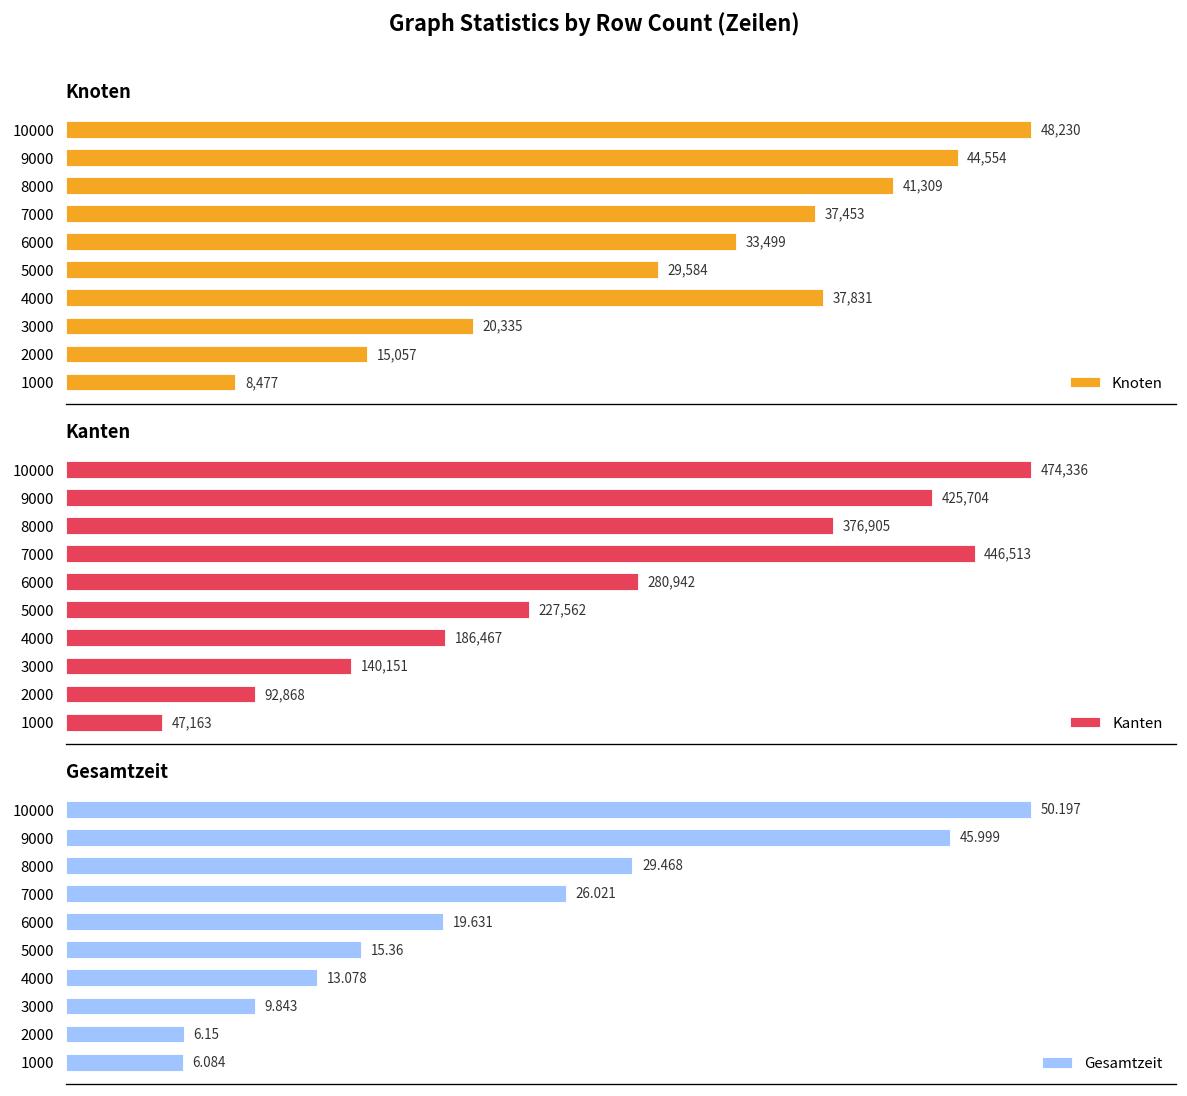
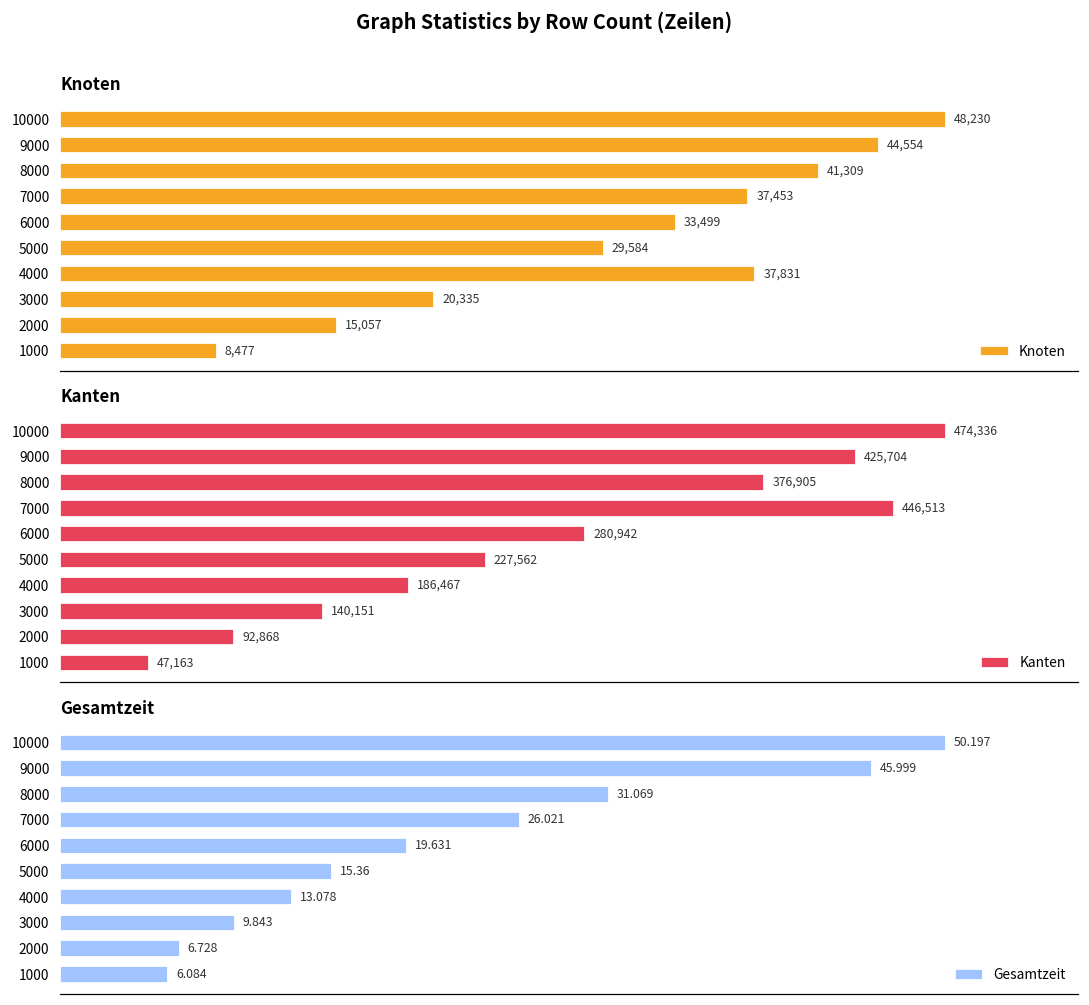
  {
    "Gesamtzeit": {
-     "8000": 29.468,
-     "2000": 6.15
+     "8000": 31.069,
+     "2000": 6.728
    }
  }
